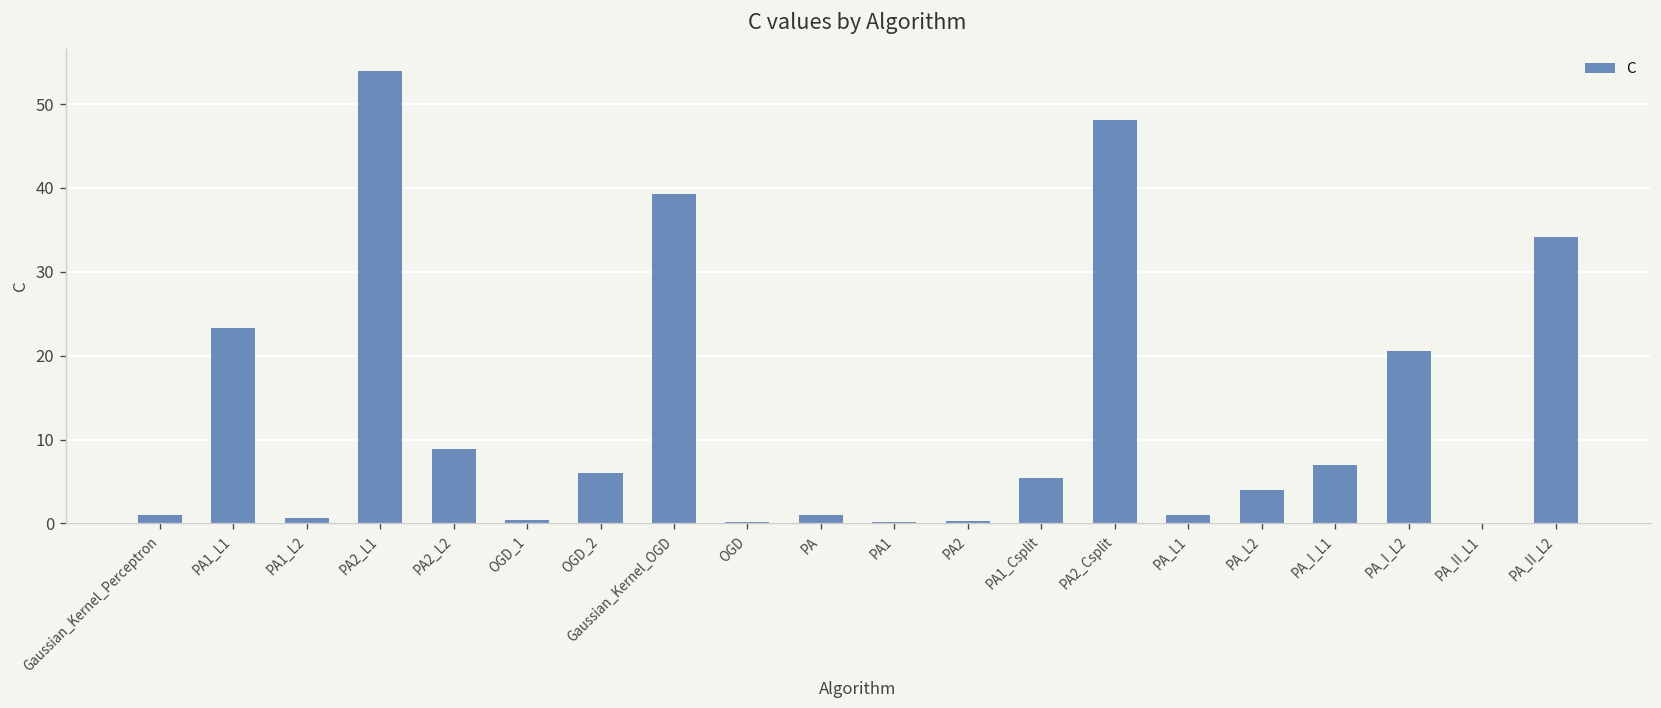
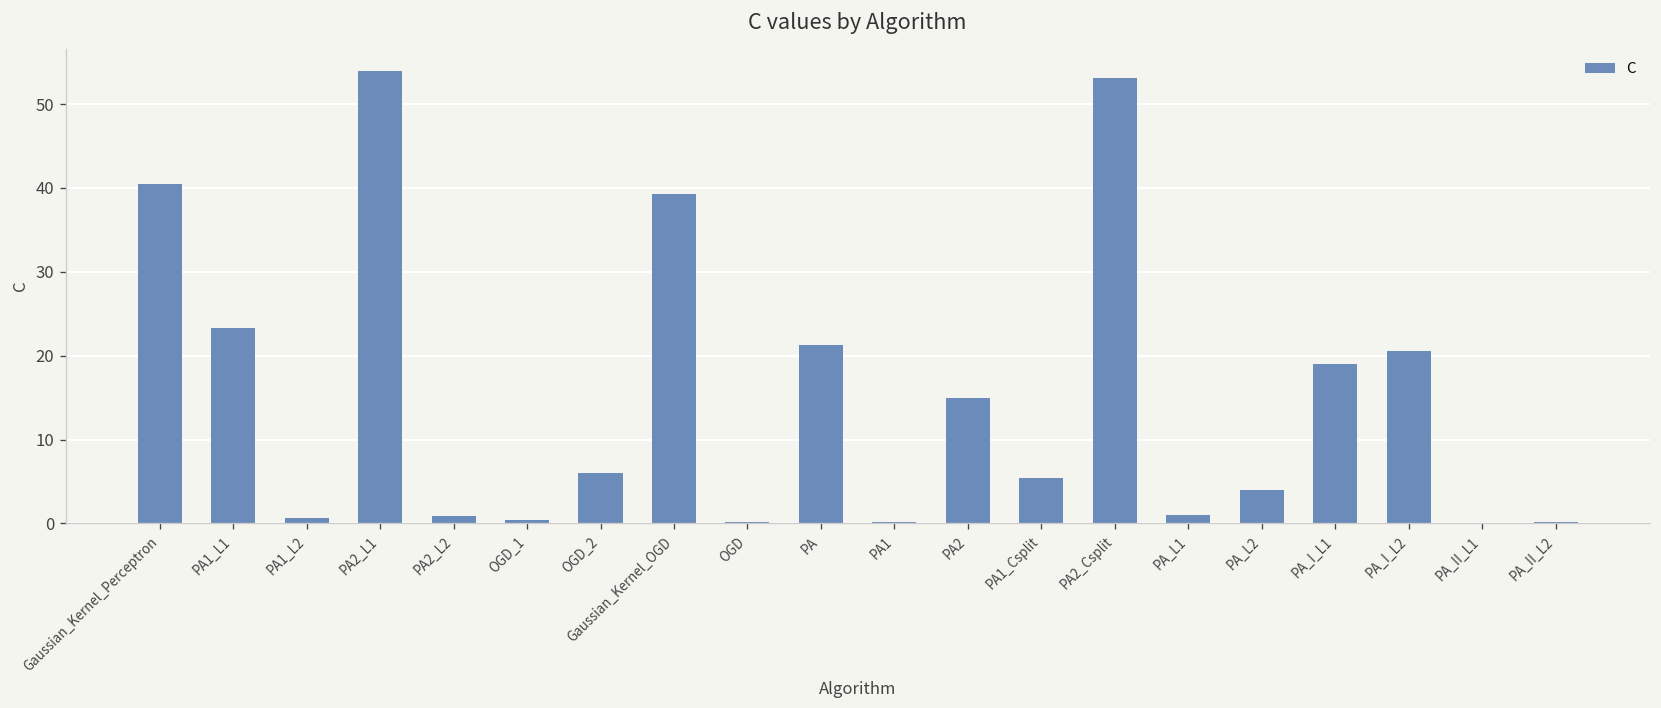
  {
-   "Gaussian_Kernel_Perceptron": 1,
+   "Gaussian_Kernel_Perceptron": 41,
    "PA1_L1": 23,
    "PA1_L2": 1,
    "PA2_L1": 54,
-   "PA2_L2": 9,
+   "PA2_L2": 1,
    "OGD_1": 0,
    "OGD_2": 6,
    "Gaussian_Kernel_OGD": 39,
-   "PA": 1,
-   "PA2": 0,
+   "PA": 21,
+   "PA2": 15,
    "PA1_Csplit": 5,
-   "PA2_Csplit": 48,
+   "PA2_Csplit": 53,
    "PA_L1": 1,
    "PA_L2": 4,
-   "PA_I_L1": 7,
+   "PA_I_L1": 19,
    "PA_I_L2": 21,
-   "PA_II_L2": 34
+   "PA_II_L2": 0
  }
